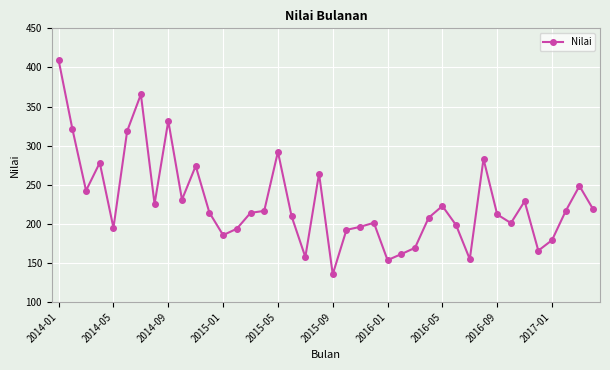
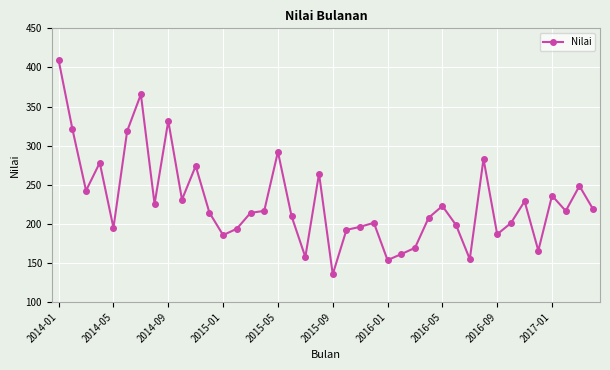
  {
    "2014-01": 410,
    "2014-05": 190,
    "2014-09": 330,
    "2015-01": 190,
    "2015-05": 290,
    "2015-09": 140,
    "2016-01": 150,
    "2016-05": 220,
-   "2016-09": 210,
-   "2017-01": 180
+   "2016-09": 190,
+   "2017-01": 240
  }
